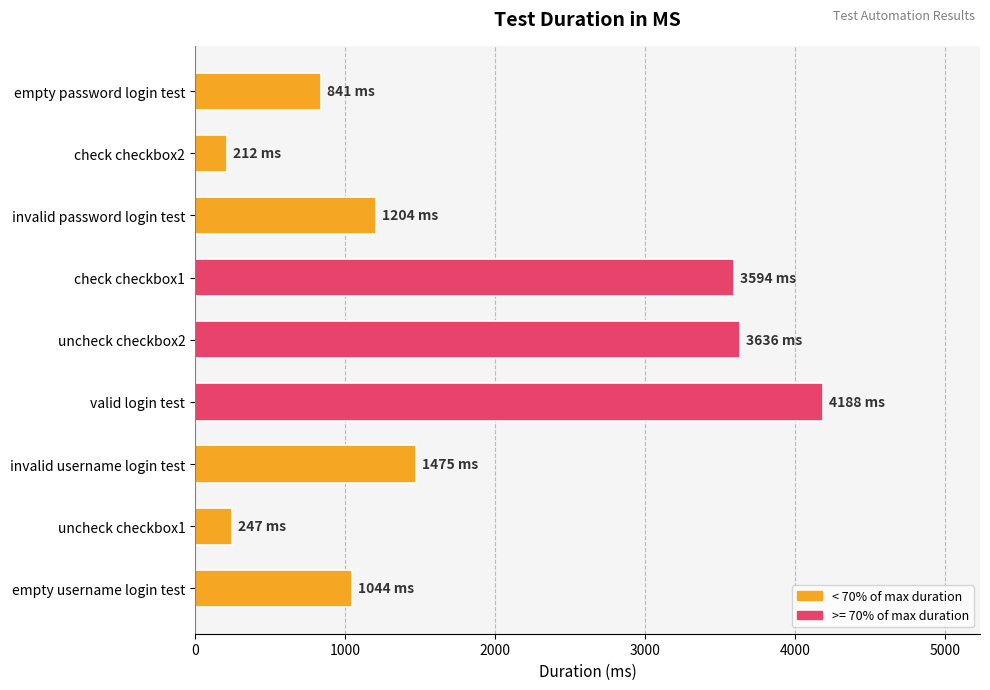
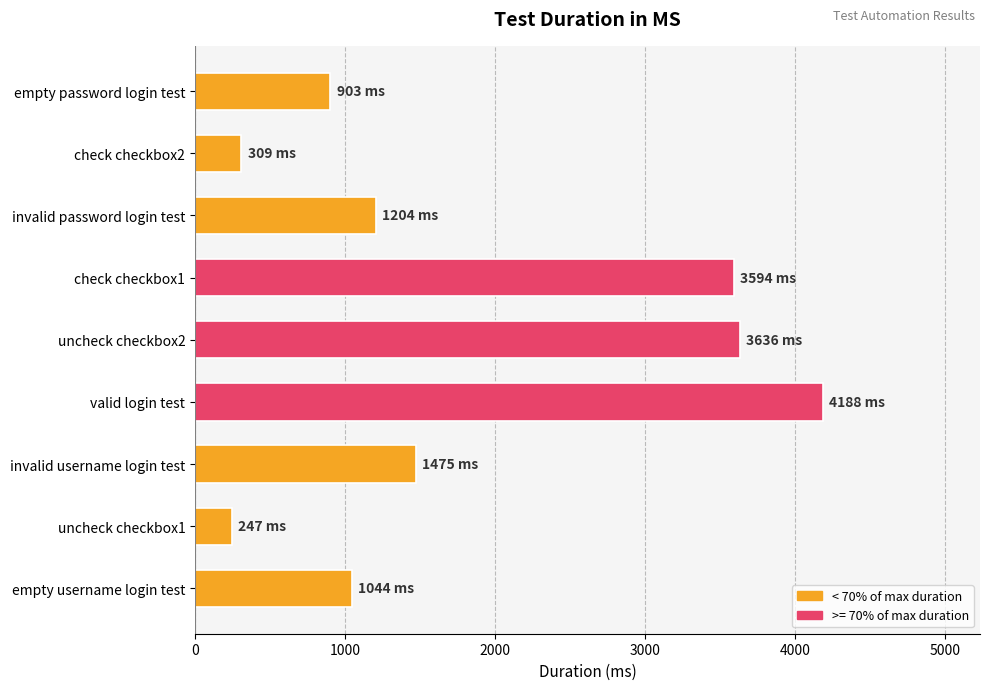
  {
-   "empty password login test": 841,
-   "check checkbox2": 212,
+   "empty password login test": 903,
+   "check checkbox2": 309,
    "invalid password login test": 1204,
    "check checkbox1": 3594,
    "uncheck checkbox2": 3636,
    "valid login test": 4188,
    "invalid username login test": 1475,
    "uncheck checkbox1": 247,
    "empty username login test": 1044
  }
